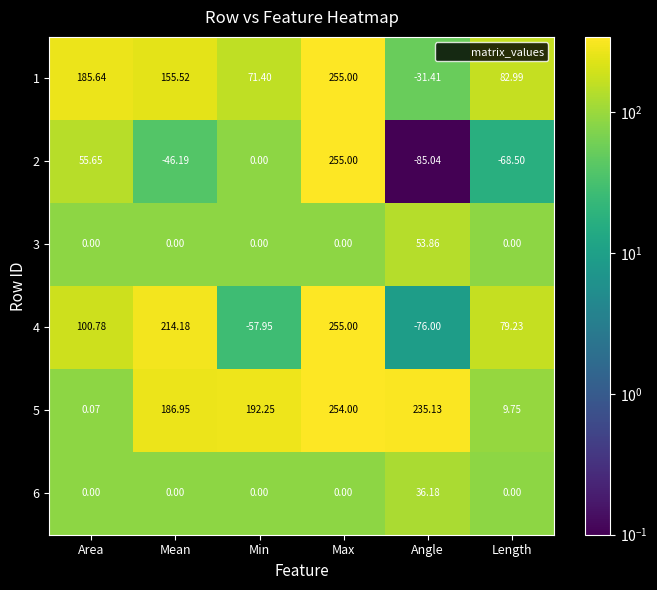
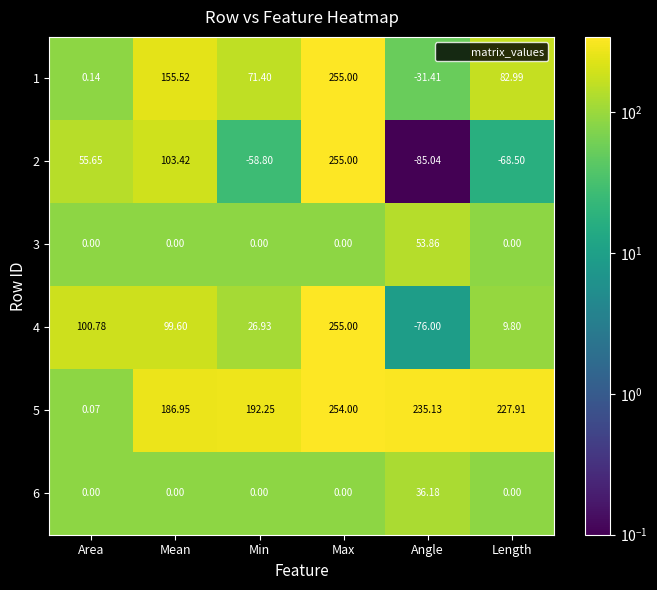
  {
    "1": {
-     "Area": 185.64,
+     "Area": 0.14,
      "Mean": 155.52,
      "Min": 71.40,
      "Max": 255.00,
      "Angle": -31.41,
      "Length": 82.99
    },
    "2": {
      "Area": 55.65,
-     "Mean": -46.19,
-     "Min": 0.00,
+     "Mean": 103.42,
+     "Min": -58.80,
      "Max": 255.00,
      "Angle": -85.04,
      "Length": -68.50
    },
    "3": {
      "Area": 0.00,
      "Mean": 0.00,
      "Min": 0.00,
      "Max": 0.00,
      "Angle": 53.86,
      "Length": 0.00
    },
    "4": {
      "Area": 100.78,
-     "Mean": 214.18,
-     "Min": -57.95,
+     "Mean": 99.60,
+     "Min": 26.93,
      "Max": 255.00,
      "Angle": -76.00,
-     "Length": 79.23
+     "Length": 9.80
    },
    "5": {
      "Area": 0.07,
      "Mean": 186.95,
      "Min": 192.25,
      "Max": 254.00,
      "Angle": 235.13,
-     "Length": 9.75
+     "Length": 227.91
    },
    "6": {
      "Area": 0.00,
      "Mean": 0.00,
      "Min": 0.00,
      "Max": 0.00,
      "Angle": 36.18,
      "Length": 0.00
    }
  }
